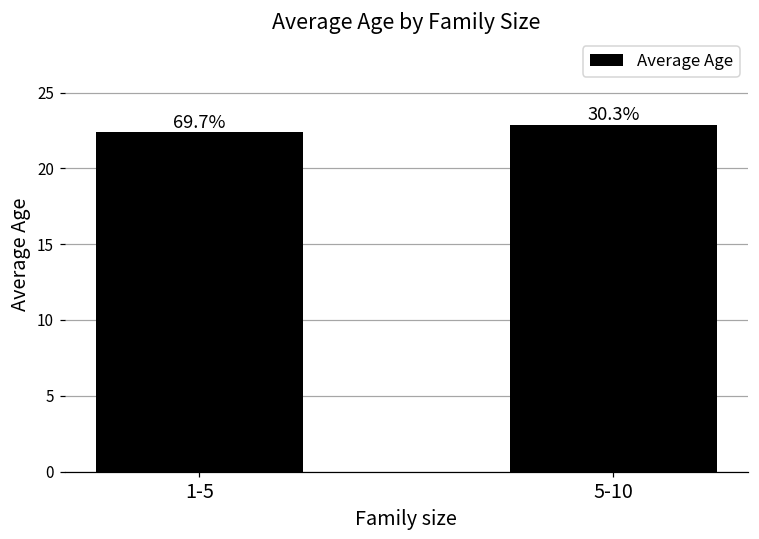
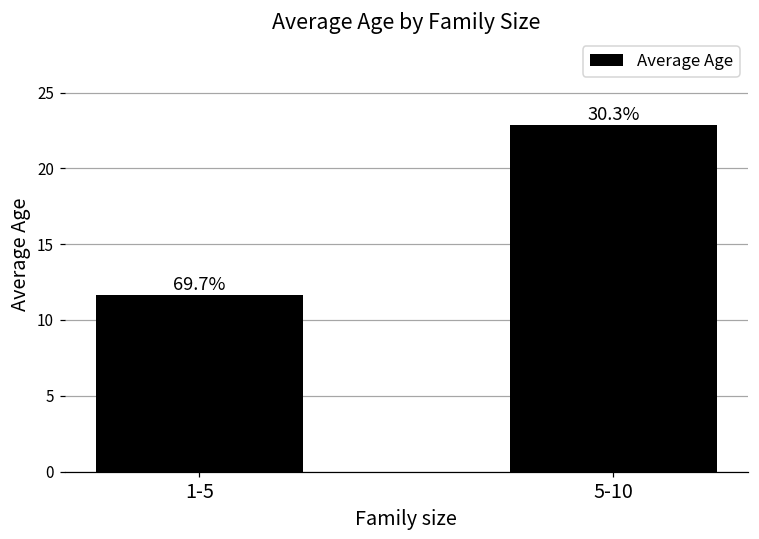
  {
-   "1-5": 22.4
+   "1-5": 11.7
  }
